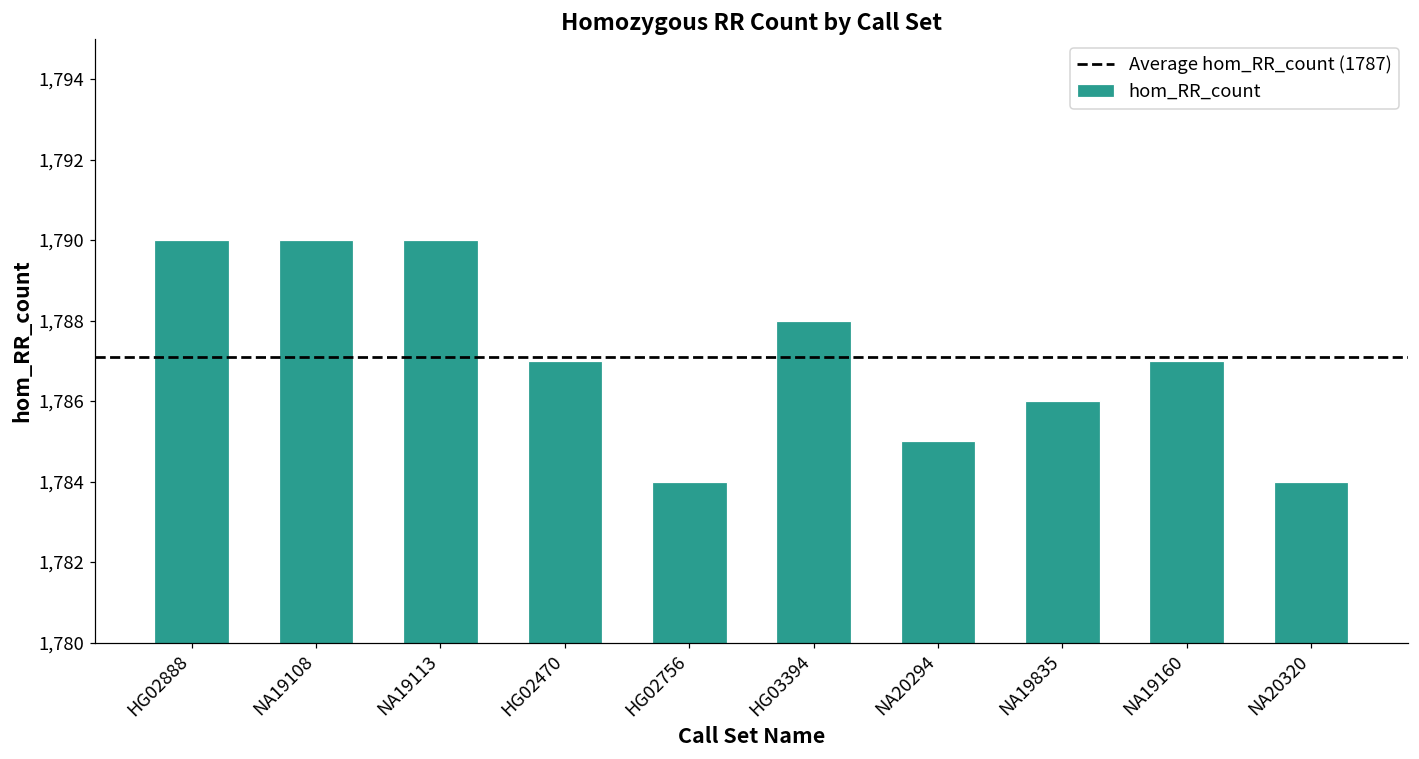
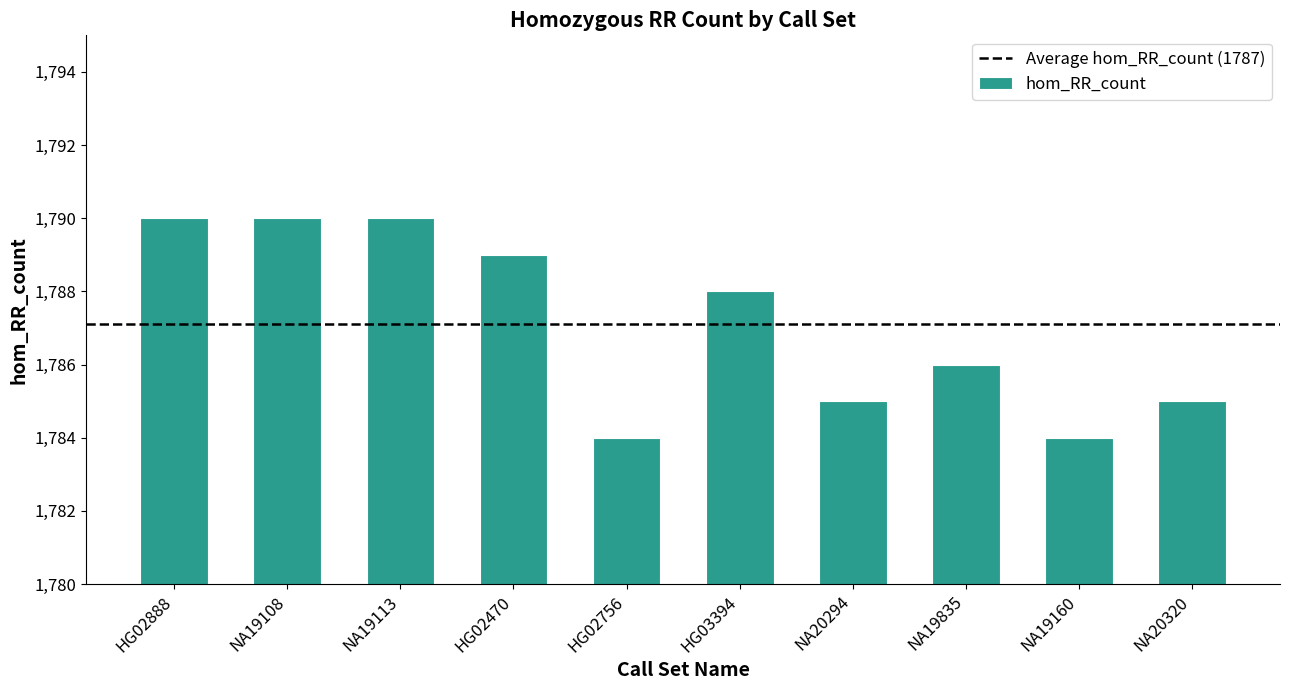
  {
    "HG02888": "1,790",
    "NA19108": "1,790",
    "NA19113": "1,790",
-   "HG02470": "1,787",
+   "HG02470": "1,789",
    "HG02756": "1,784",
    "HG03394": "1,788",
    "NA20294": "1,785",
    "NA19835": "1,786",
-   "NA19160": "1,787",
-   "NA20320": "1,784"
+   "NA19160": "1,784",
+   "NA20320": "1,785"
  }
